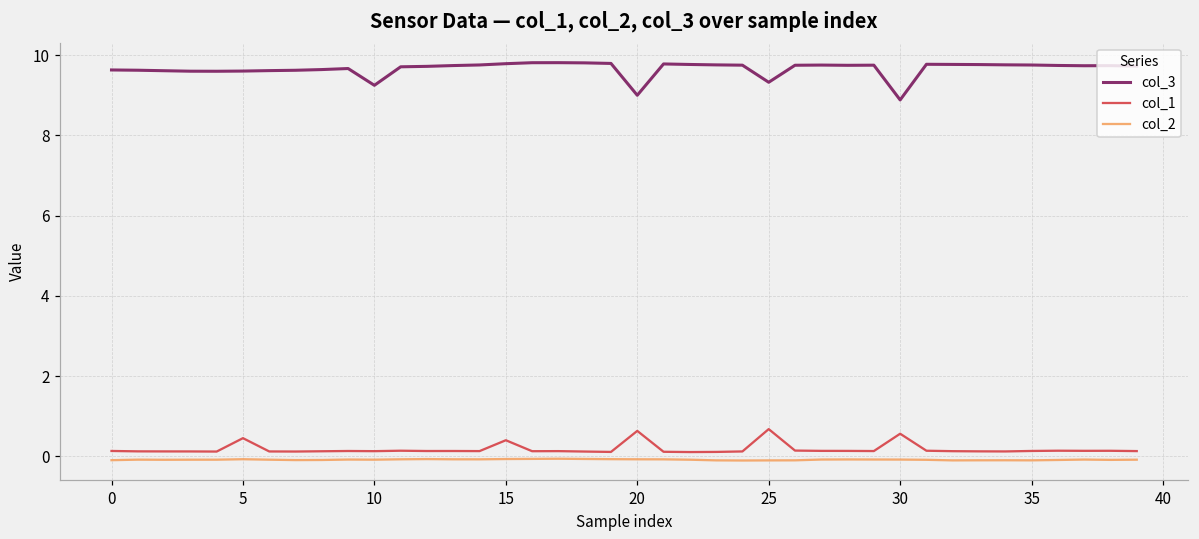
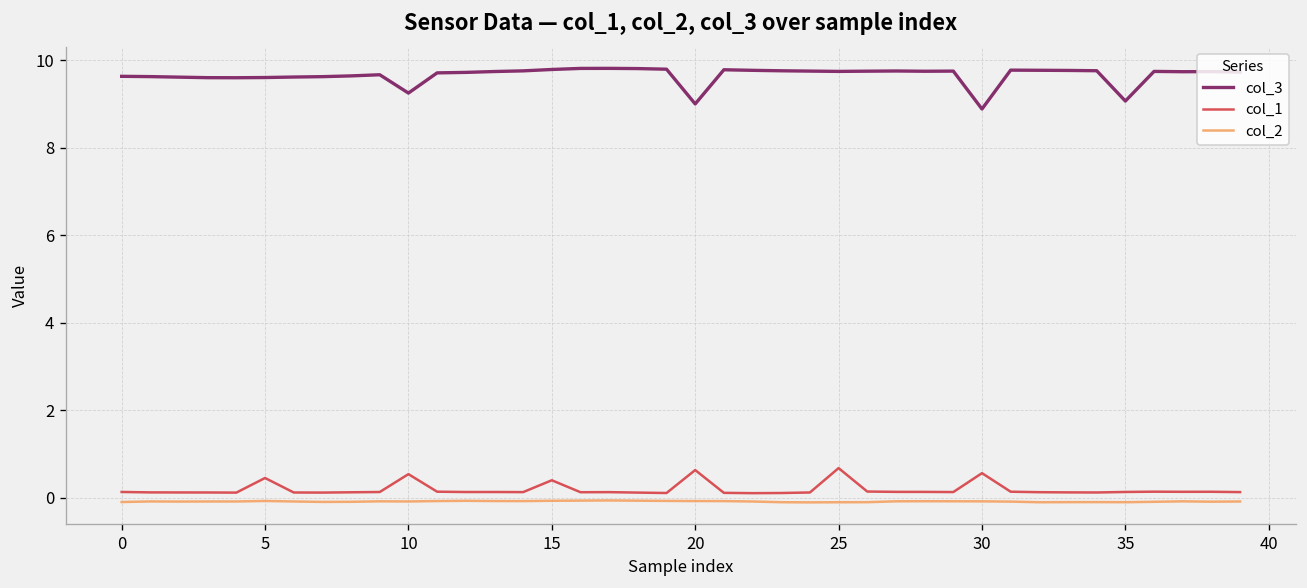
  {
    "col_3": {
      "0": 9.6,
      "5": 9.6,
      "10": 9.3,
      "15": 9.8,
      "20": 9.0,
-     "25": 9.3,
+     "25": 9.7,
      "30": 8.9,
-     "35": 9.8
+     "35": 9.1
    },
    "col_1": {
      "0": 0.1,
      "5": 0.5,
-     "10": 0.1,
+     "10": 0.5,
      "15": 0.4,
      "20": 0.6,
      "25": 0.7,
      "30": 0.6,
      "35": 0.1
    },
    "col_2": {
      "0": -0.1,
      "5": -0.1,
      "10": -0.1,
      "15": -0.1,
      "20": -0.1,
      "25": -0.1,
      "30": -0.1,
      "35": -0.1
    }
  }
